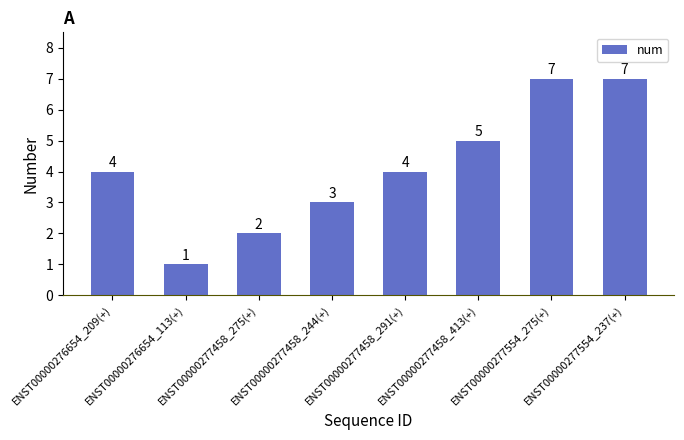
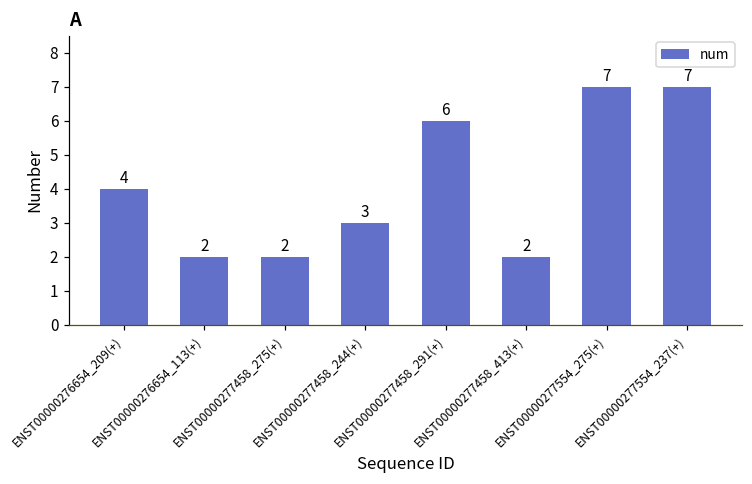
  {
    "ENST00000276654_209(+)": 4,
-   "ENST00000276654_113(+)": 1,
+   "ENST00000276654_113(+)": 2,
    "ENST00000277458_275(+)": 2,
    "ENST00000277458_244(+)": 3,
-   "ENST00000277458_291(+)": 4,
-   "ENST00000277458_413(+)": 5,
+   "ENST00000277458_291(+)": 6,
+   "ENST00000277458_413(+)": 2,
    "ENST00000277554_275(+)": 7,
    "ENST00000277554_237(+)": 7
  }
